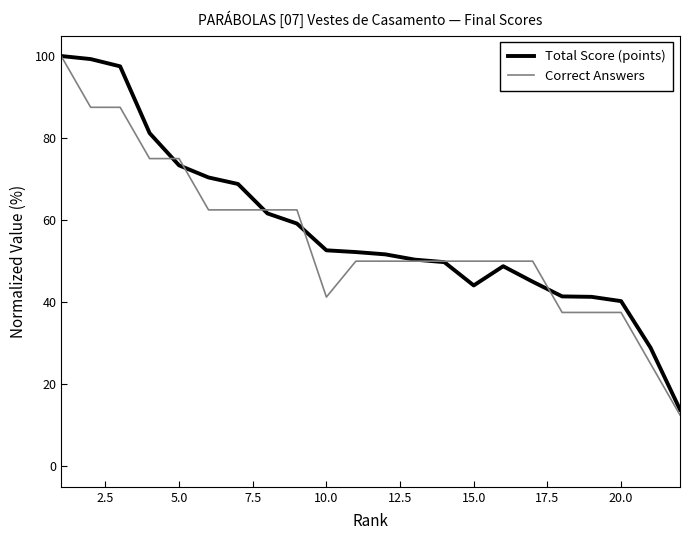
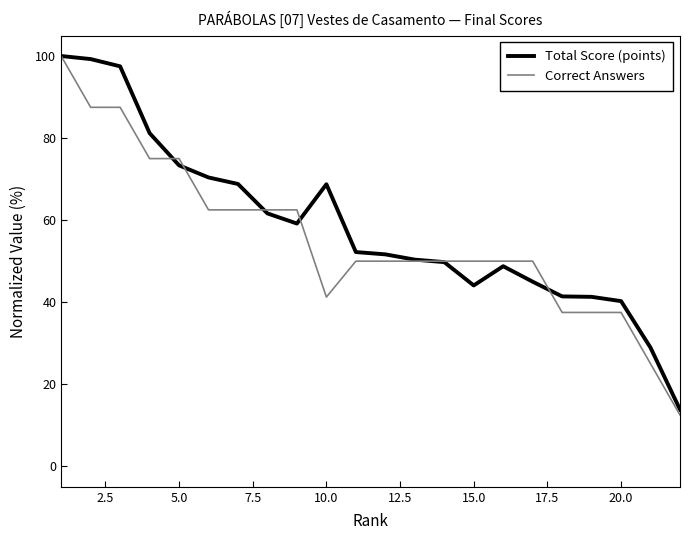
  {
    "Total Score (points)": {
      "5.0": 73,
-     "10.0": 53,
+     "10.0": 69,
      "15.0": 44,
      "20.0": 40
    },
    "Correct Answers": {
      "5.0": 75,
      "10.0": 41,
      "15.0": 50,
      "20.0": 38
    }
  }
